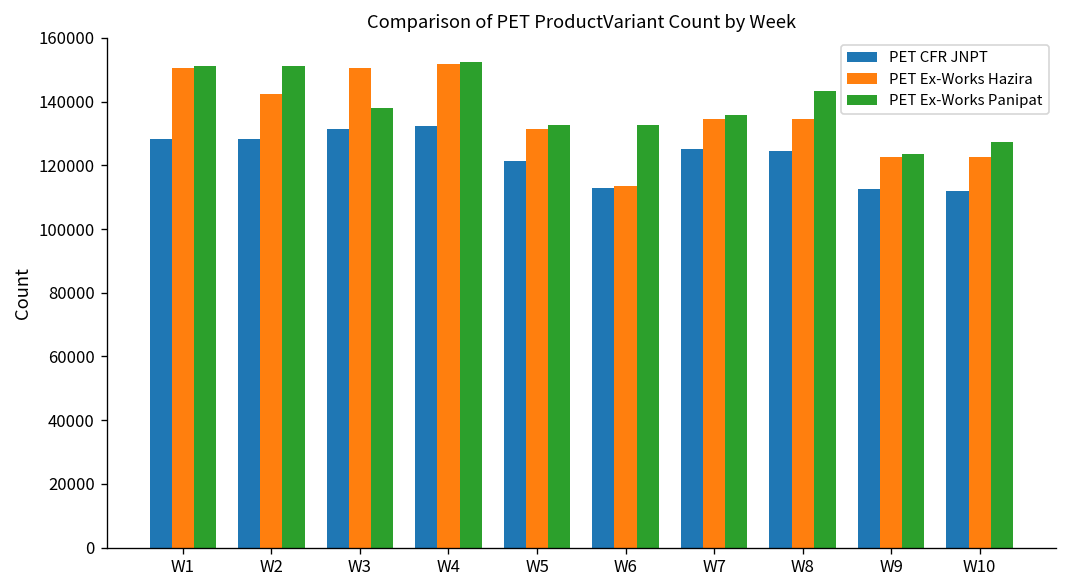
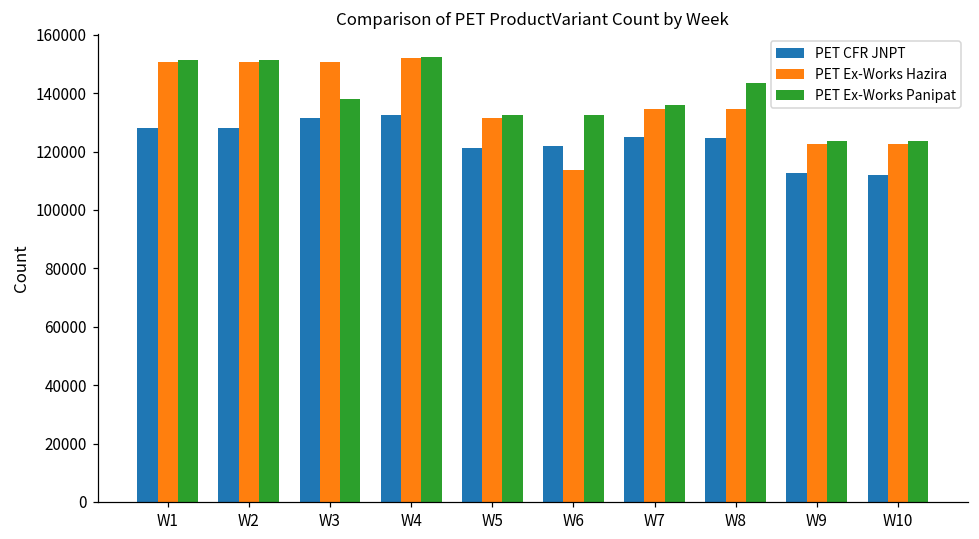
  {
    "PET CFR JNPT": {
      "W1": 128000,
      "W2": 128000,
      "W3": 131000,
      "W4": 132000,
      "W5": 121000,
-     "W6": 113000,
+     "W6": 122000,
      "W7": 125000,
      "W8": 125000,
      "W9": 112000,
      "W10": 112000
    },
    "PET Ex-Works Hazira": {
      "W1": 151000,
-     "W2": 143000,
+     "W2": 151000,
      "W3": 151000,
      "W4": 152000,
      "W5": 131000,
      "W6": 114000,
      "W7": 135000,
      "W8": 135000,
      "W9": 123000,
      "W10": 123000
    },
    "PET Ex-Works Panipat": {
      "W1": 151000,
      "W2": 151000,
      "W3": 138000,
      "W4": 152000,
      "W5": 133000,
      "W6": 133000,
      "W7": 136000,
      "W8": 143000,
      "W9": 124000,
-     "W10": 127000
+     "W10": 124000
    }
  }
